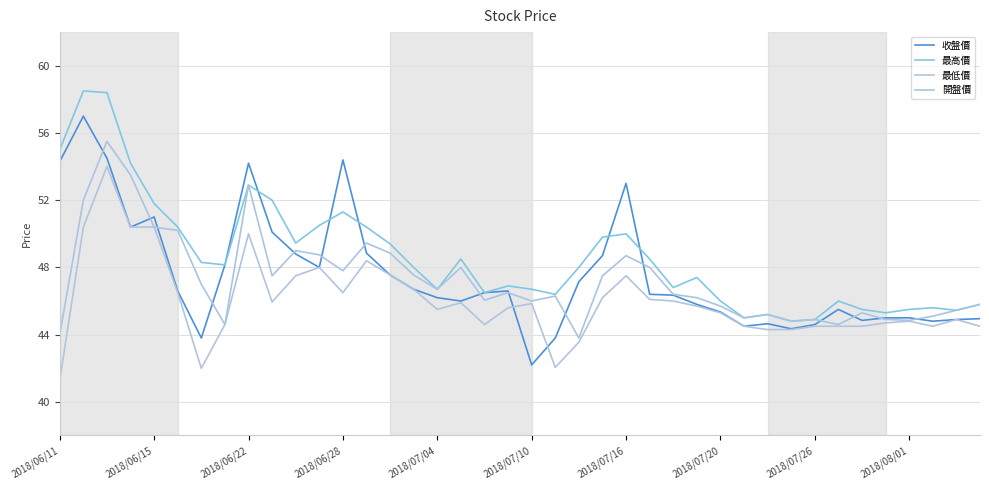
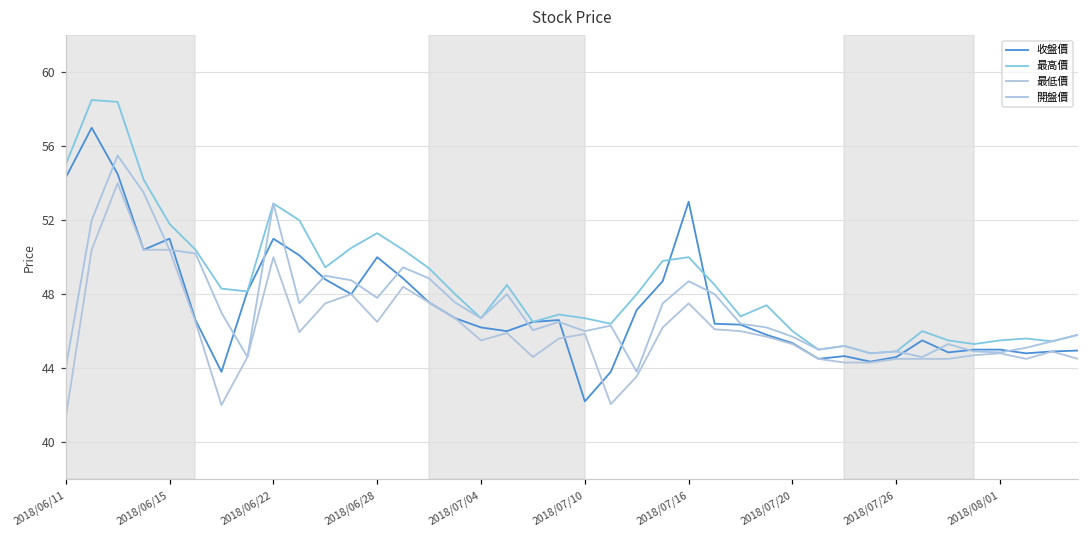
  {
    "收盤價": {
      "2018/06/11": 54.3,
      "2018/06/15": 51.0,
-     "2018/06/22": 54.2,
-     "2018/06/28": 54.4,
+     "2018/06/22": 51.0,
+     "2018/06/28": 50.0,
      "2018/07/04": 46.2,
      "2018/07/10": 42.2,
      "2018/07/16": 53.0,
      "2018/08/01": 45.0
    }
  }
